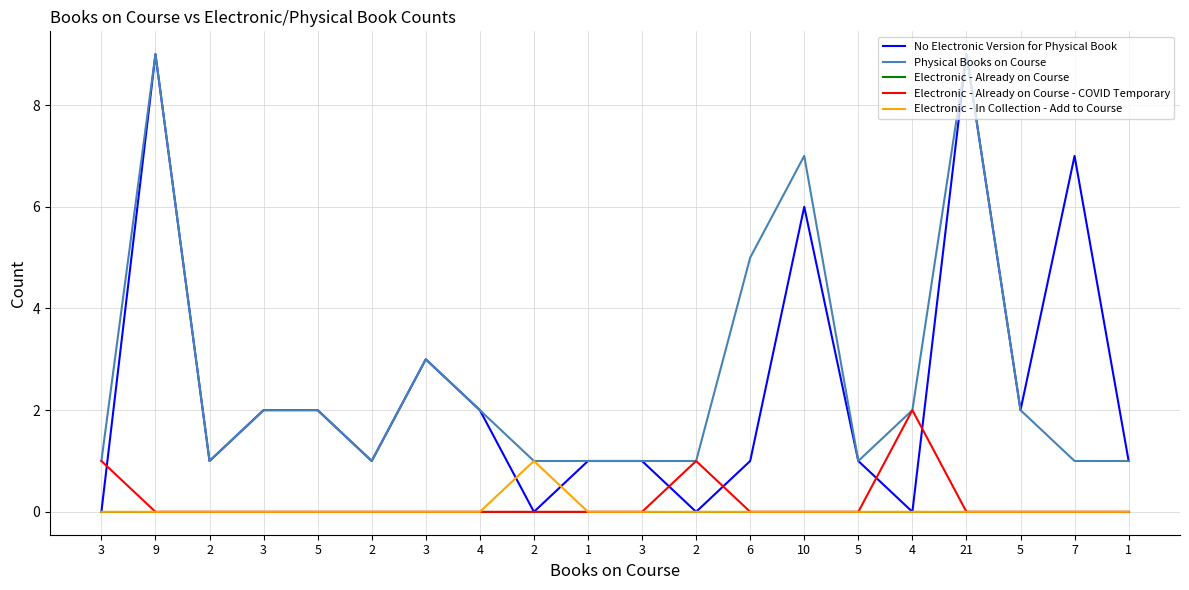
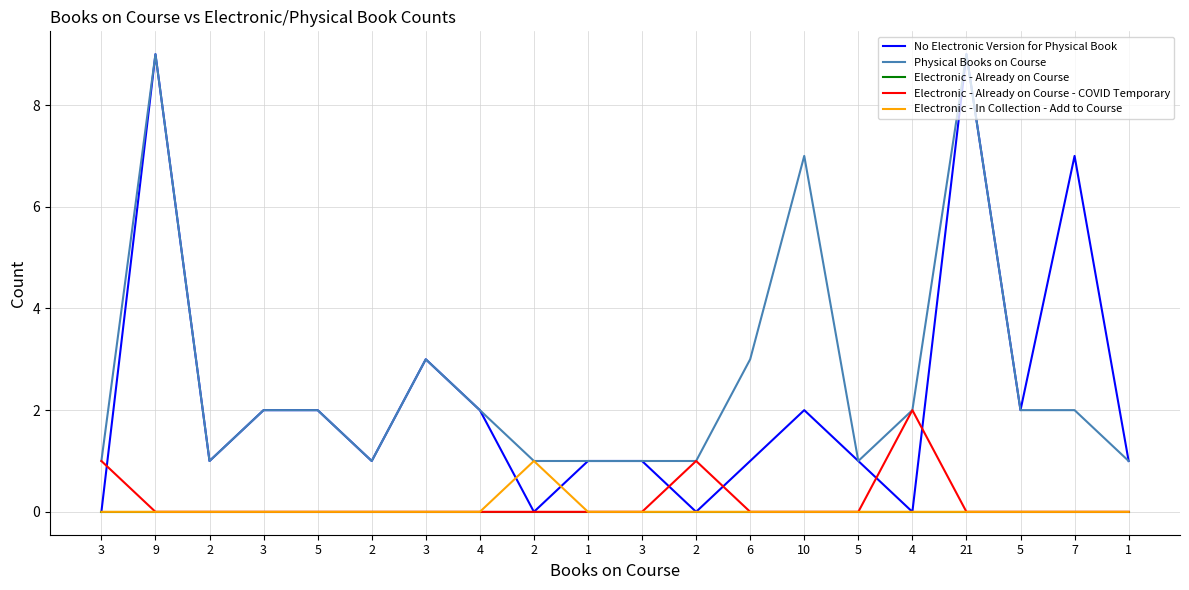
  {
    "No Electronic Version for Physical Book": {
      "6": 1,
-     "10": 6,
+     "10": 2,
      "7": 7
    },
    "Physical Books on Course": {
-     "6": 5,
+     "6": 3,
      "10": 7,
-     "7": 1
+     "7": 2
    }
  }
